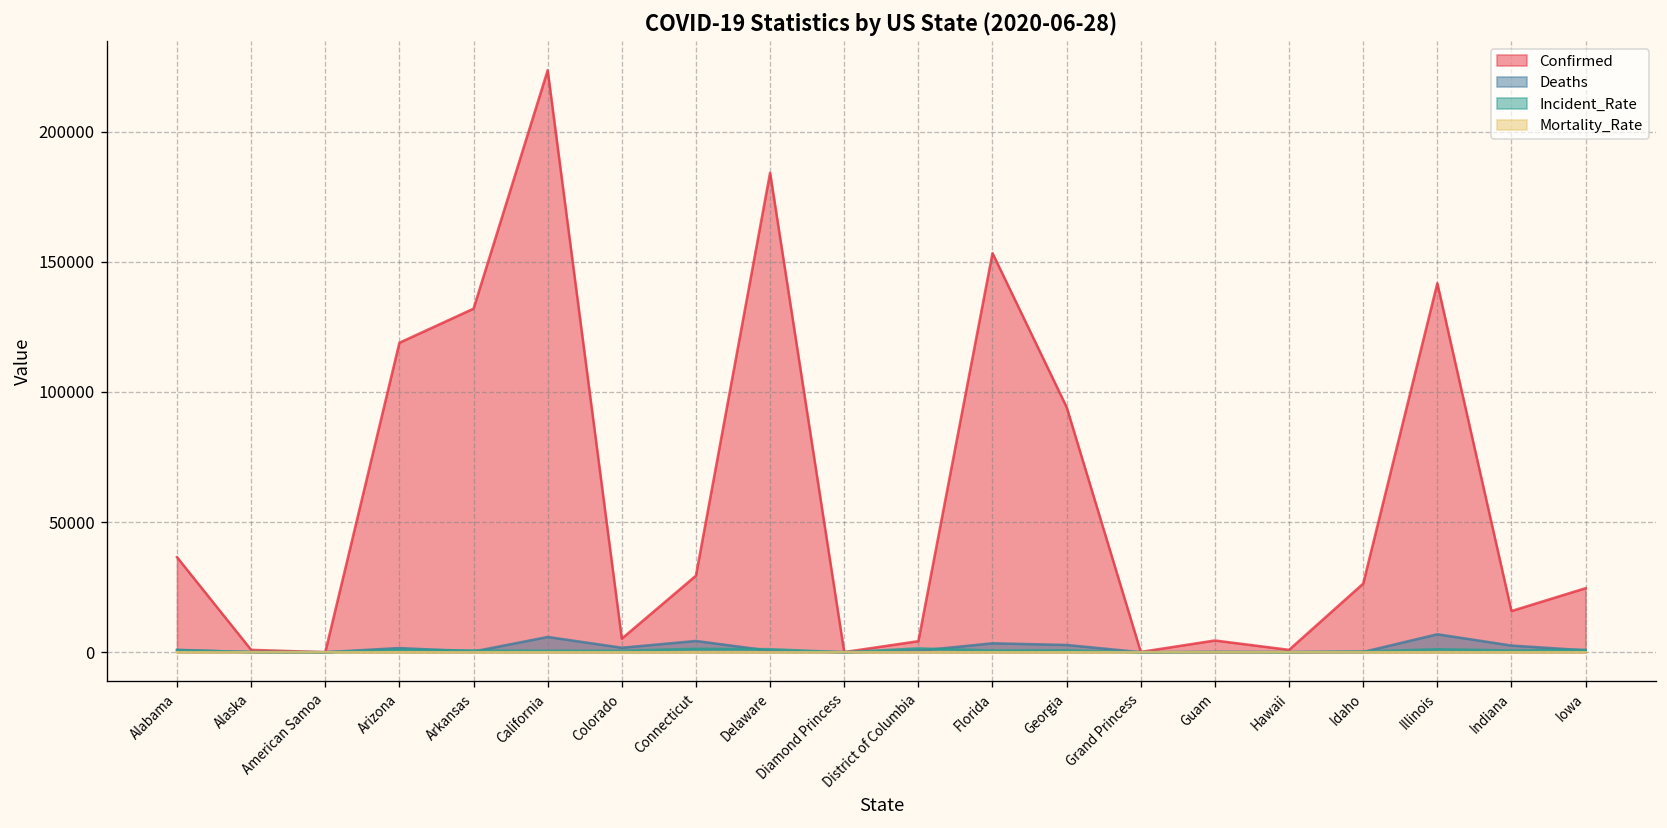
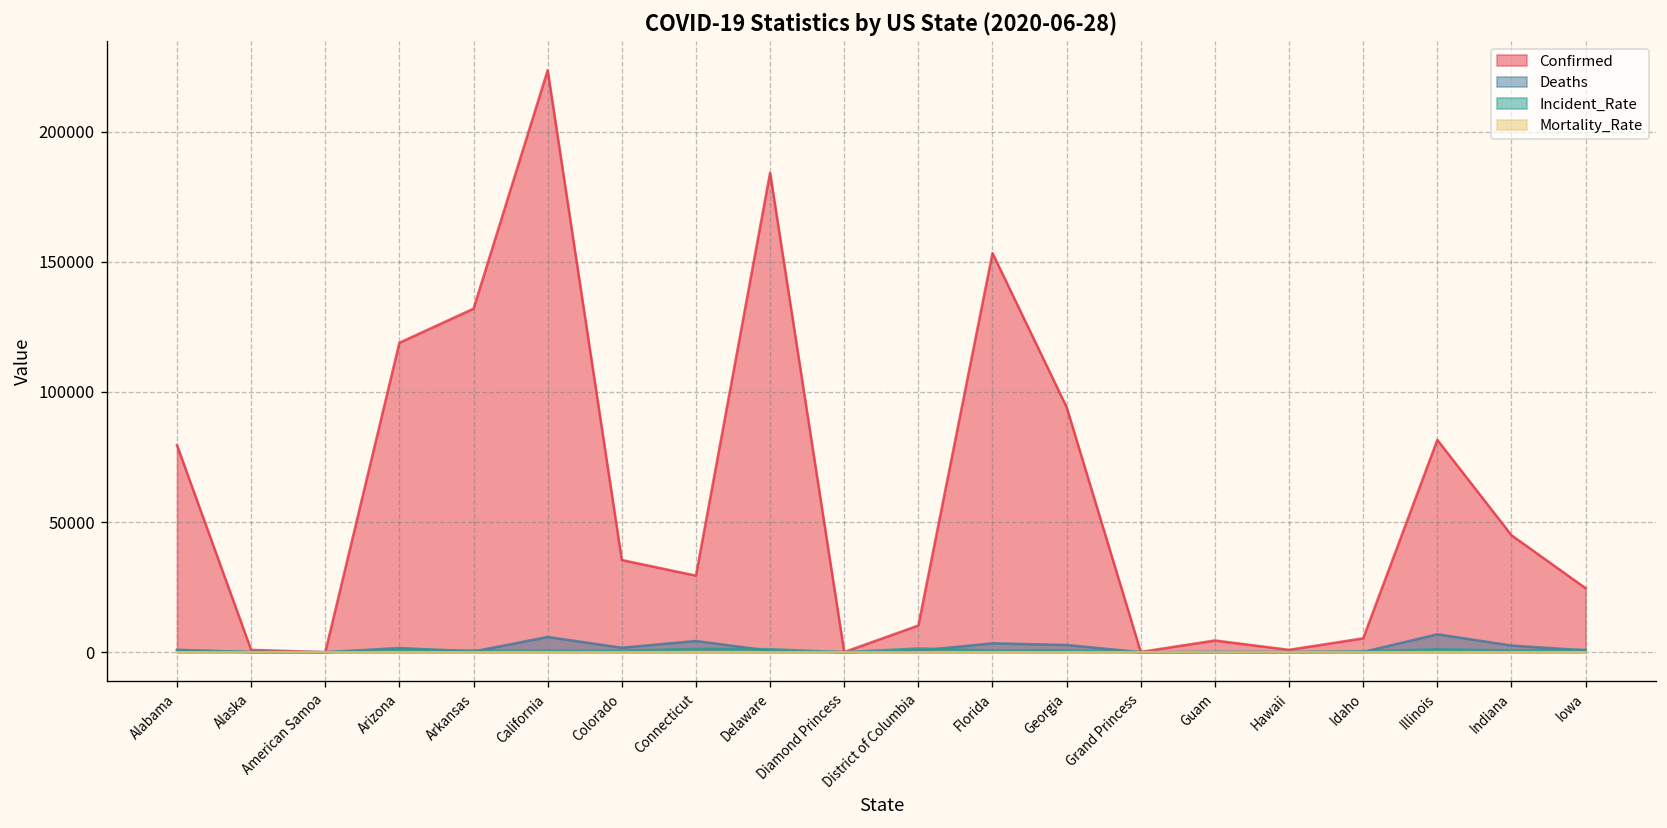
  {
    "Confirmed": {
-     "Alabama": 37000,
+     "Alabama": 80000,
      "Arizona": 119000,
      "Arkansas": 132000,
      "California": 224000,
-     "Colorado": 5000,
+     "Colorado": 35000,
      "Connecticut": 29000,
      "Delaware": 184000,
-     "District of Columbia": 4000,
+     "District of Columbia": 10000,
      "Florida": 153000,
      "Georgia": 94000,
      "Guam": 4000,
-     "Idaho": 26000,
-     "Illinois": 142000,
-     "Indiana": 16000,
+     "Idaho": 5000,
+     "Illinois": 82000,
+     "Indiana": 45000,
      "Iowa": 25000
    },
    "Mortality_Rate": {
      "Connecticut": 0
    }
  }
